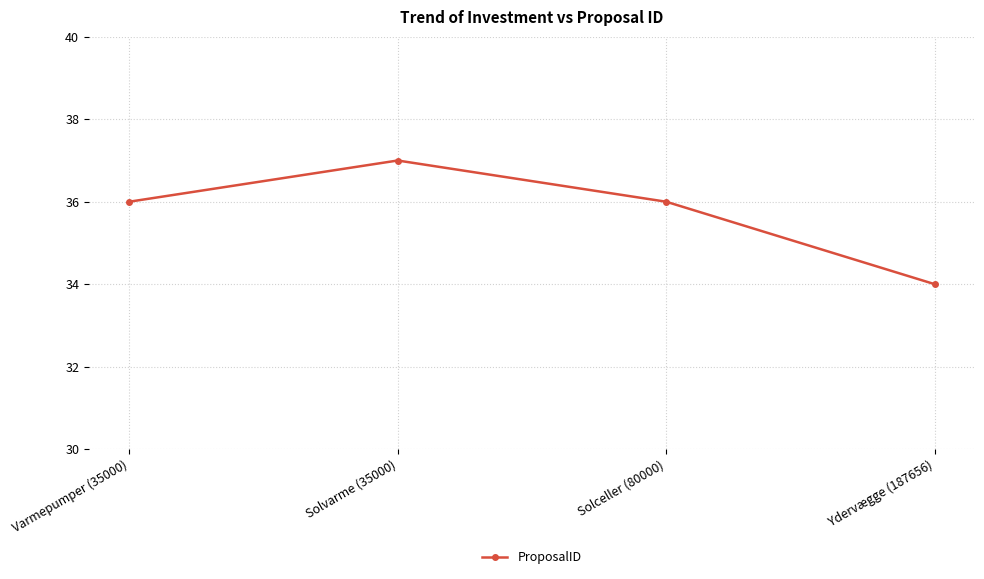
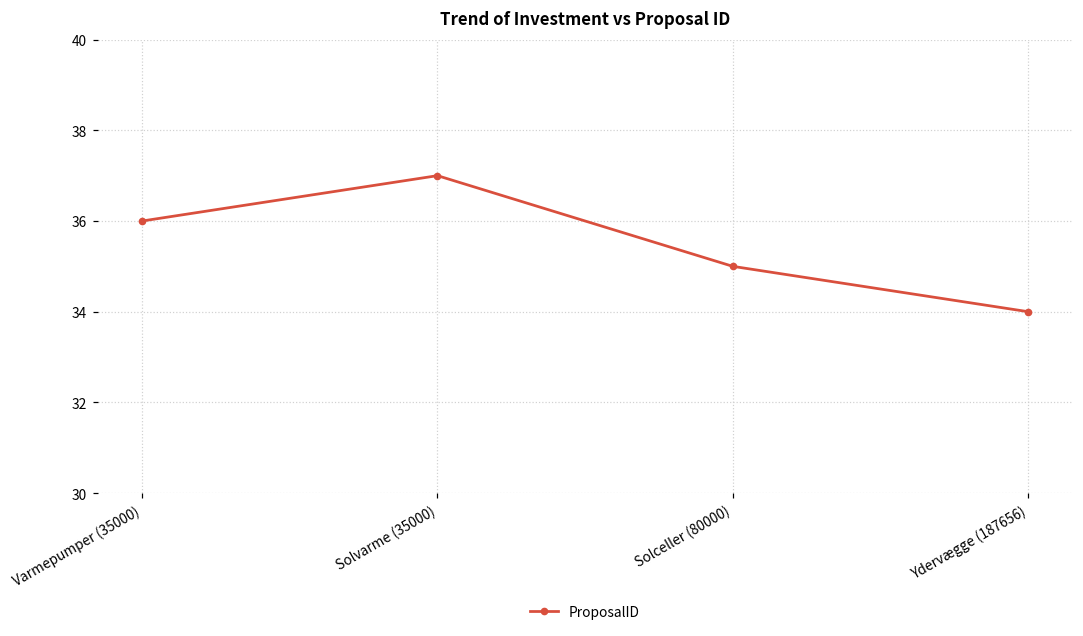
  {
    "Varmepumper (35000)": 36,
    "Solvarme (35000)": 37,
-   "Solceller (80000)": 36,
+   "Solceller (80000)": 35,
    "Ydervægge (187656)": 34
  }
